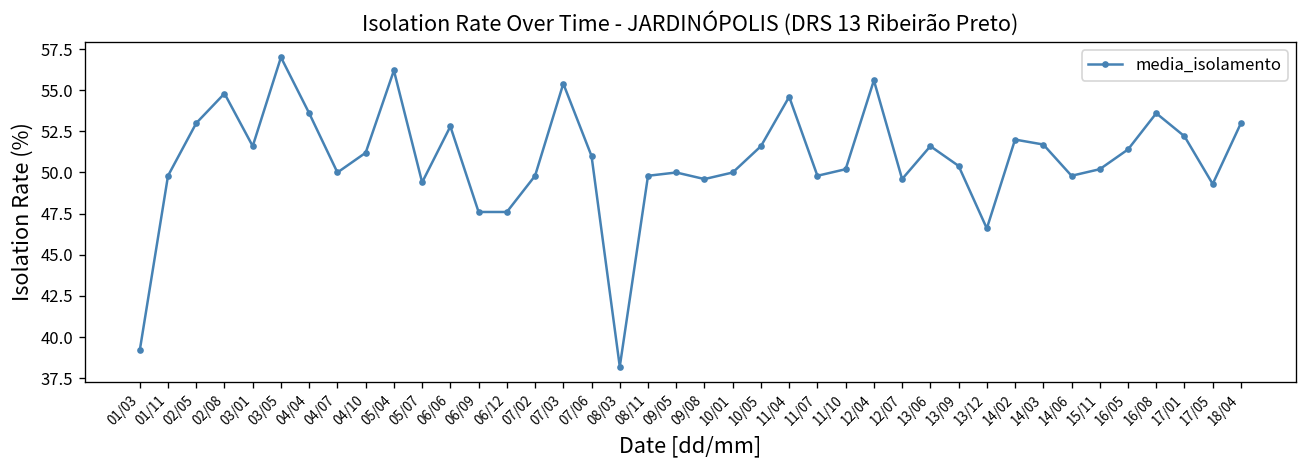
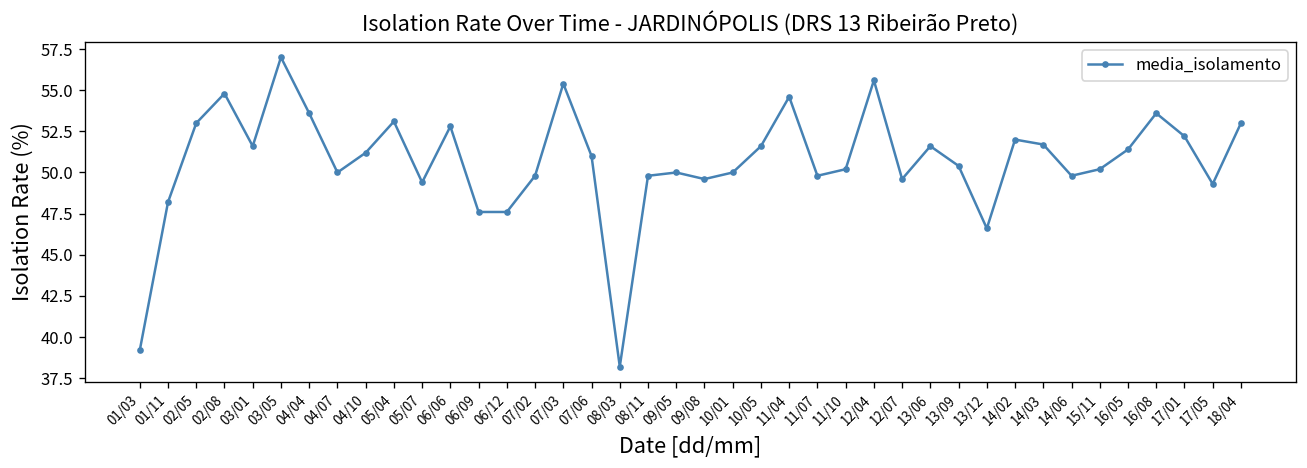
  {
    "01/03": 39.2,
-   "01/11": 49.8,
+   "01/11": 48.2,
    "02/05": 53.0,
    "02/08": 54.8,
    "03/01": 51.6,
    "03/05": 57.0,
    "04/04": 53.6,
    "04/07": 50.0,
    "04/10": 51.2,
-   "05/04": 56.2,
+   "05/04": 53.1,
    "05/07": 49.4,
    "06/06": 52.8,
    "06/09": 47.6,
    "06/12": 47.6,
    "07/02": 49.8,
    "07/03": 55.4,
    "07/06": 51.0,
    "08/03": 38.2,
    "08/11": 49.8,
    "09/05": 50.0,
    "09/08": 49.6,
    "10/01": 50.0,
    "10/05": 51.6,
    "11/04": 54.6,
    "11/07": 49.8,
    "11/10": 50.2,
    "12/04": 55.6,
    "12/07": 49.6,
    "13/06": 51.6,
    "13/09": 50.4,
    "13/12": 46.6,
    "14/02": 52.0,
    "14/03": 51.7,
    "14/06": 49.8,
    "15/11": 50.2,
    "16/05": 51.4,
    "16/08": 53.6,
    "17/01": 52.2,
    "17/05": 49.3,
    "18/04": 53.0
  }
